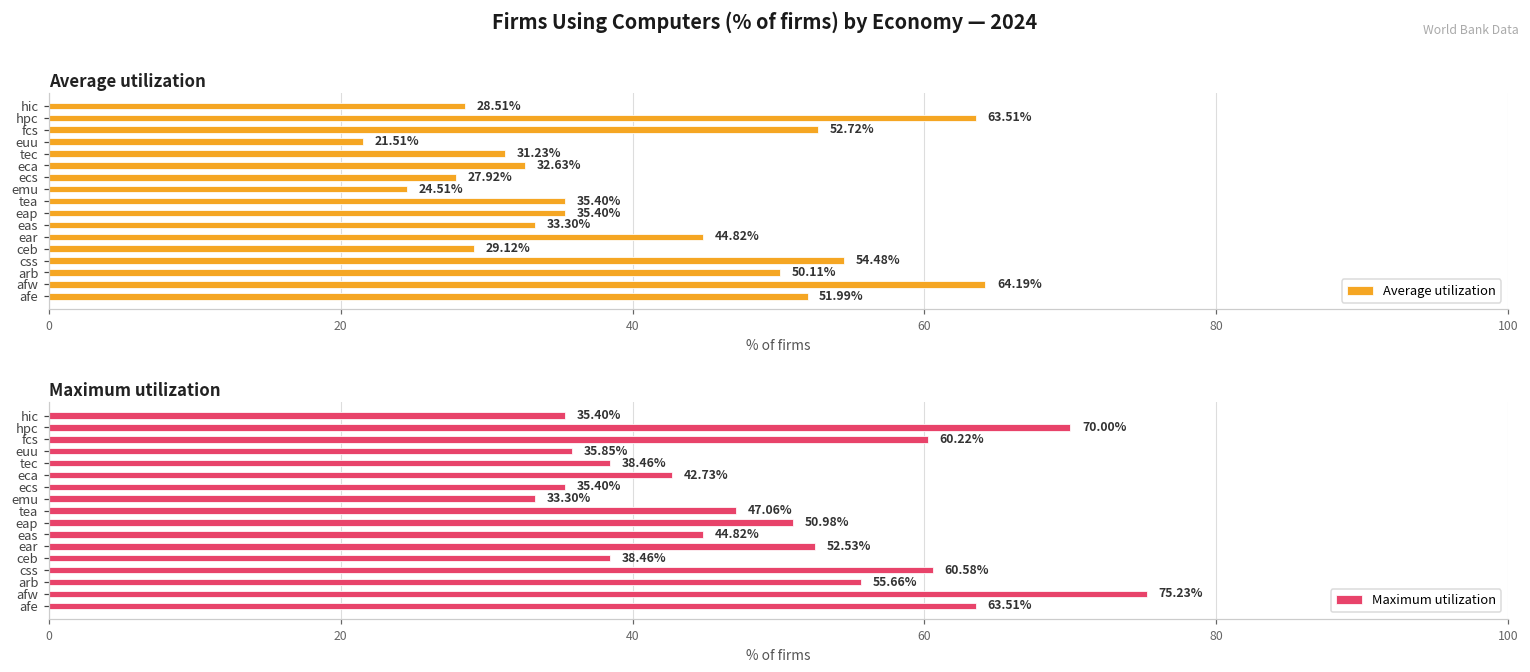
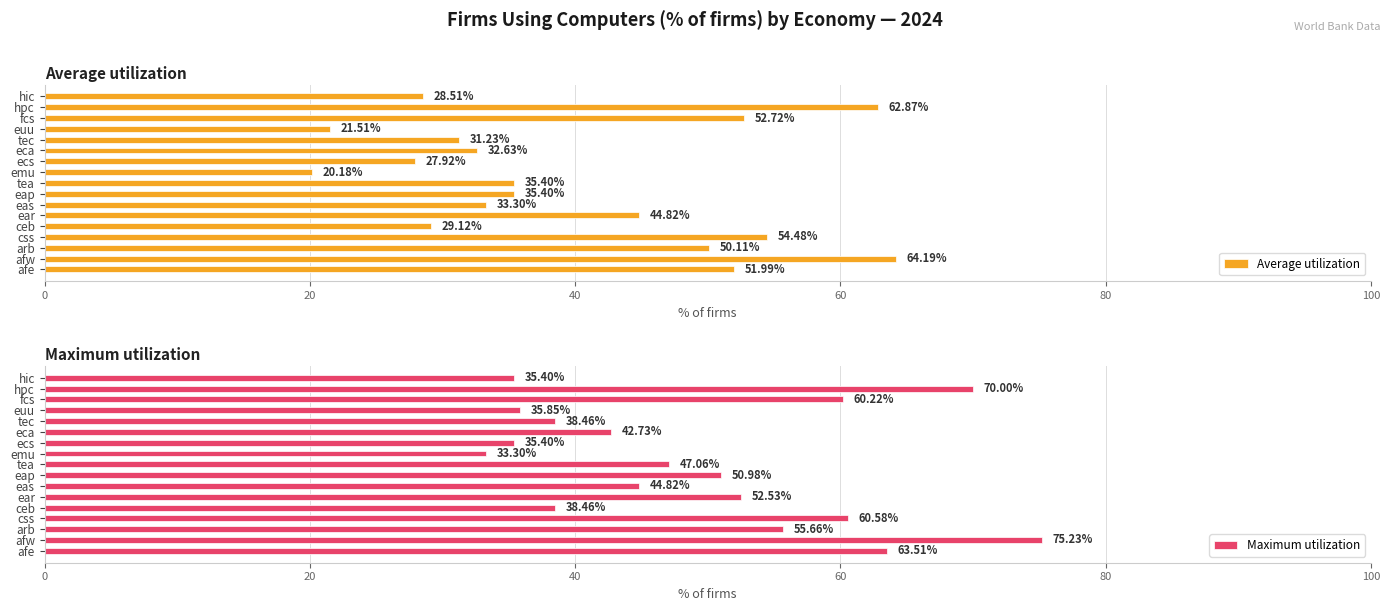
  {
    "Average utilization": {
-     "hpc": "63.51%",
+     "hpc": "62.87%",
      "euu": "21.51%",
-     "emu": "24.51%",
+     "emu": "20.18%",
      "ceb": "29.12%"
    },
    "Maximum utilization": {
      "hpc": "70.00%",
      "euu": "35.85%",
      "emu": "33.30%"
    }
  }
